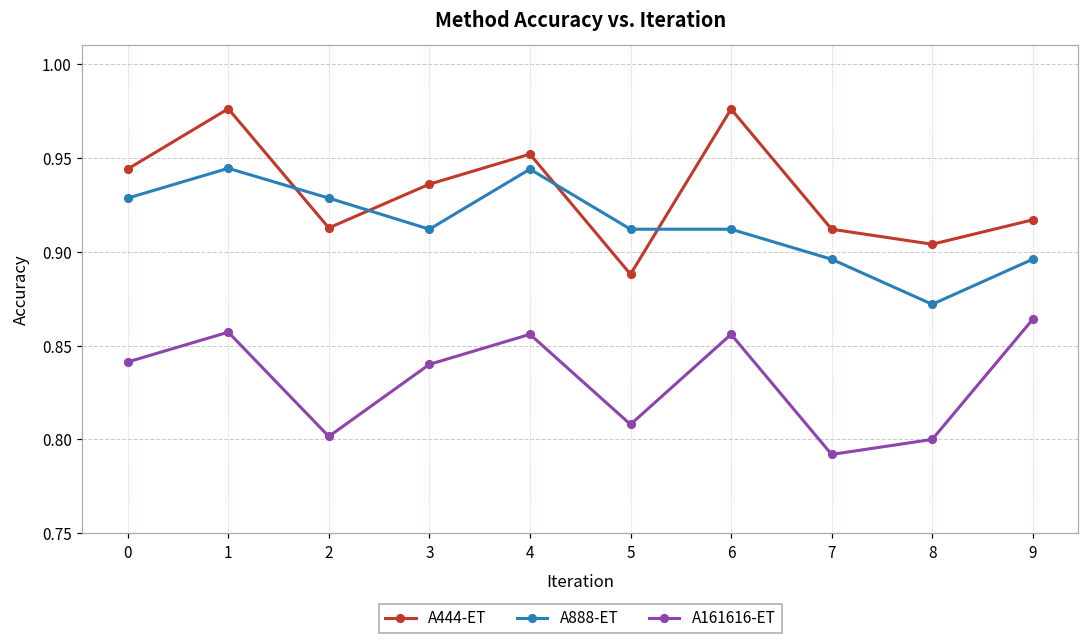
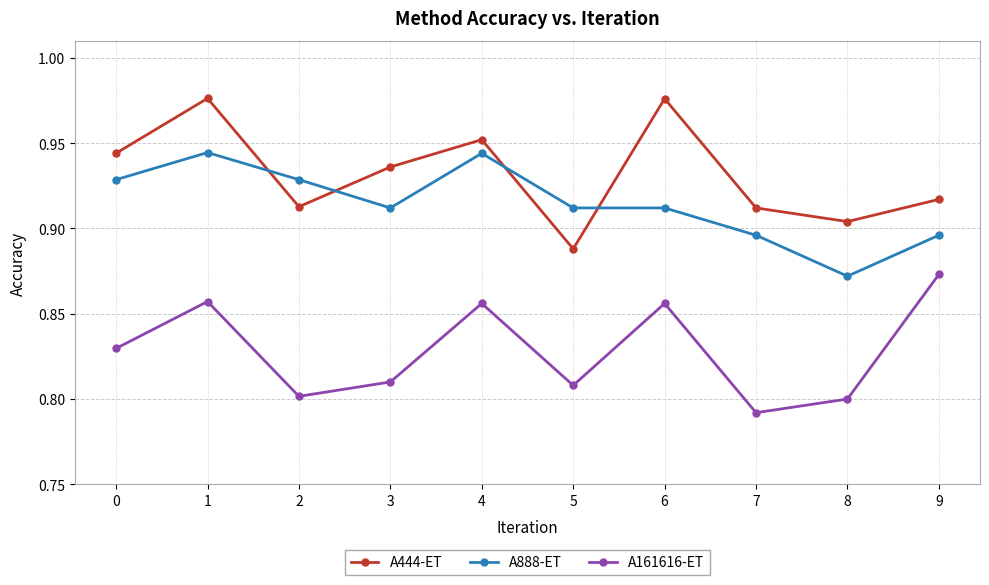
  {
    "A444-ET": {
      "0": 0.944,
      "1": 0.976,
      "2": 0.913,
      "3": 0.936,
      "4": 0.952,
      "5": 0.888,
      "6": 0.976,
      "7": 0.912,
      "8": 0.904,
      "9": 0.917
    },
    "A888-ET": {
      "0": 0.929,
      "1": 0.944,
      "2": 0.929,
      "3": 0.912,
      "4": 0.944,
      "5": 0.912,
      "6": 0.912,
      "7": 0.896,
      "8": 0.872,
      "9": 0.896
    },
    "A161616-ET": {
-     "0": 0.841,
+     "0": 0.830,
      "1": 0.857,
      "2": 0.802,
-     "3": 0.84,
+     "3": 0.81,
      "4": 0.856,
      "5": 0.808,
      "6": 0.856,
      "7": 0.792,
      "8": 0.800,
-     "9": 0.864
+     "9": 0.873
    }
  }
